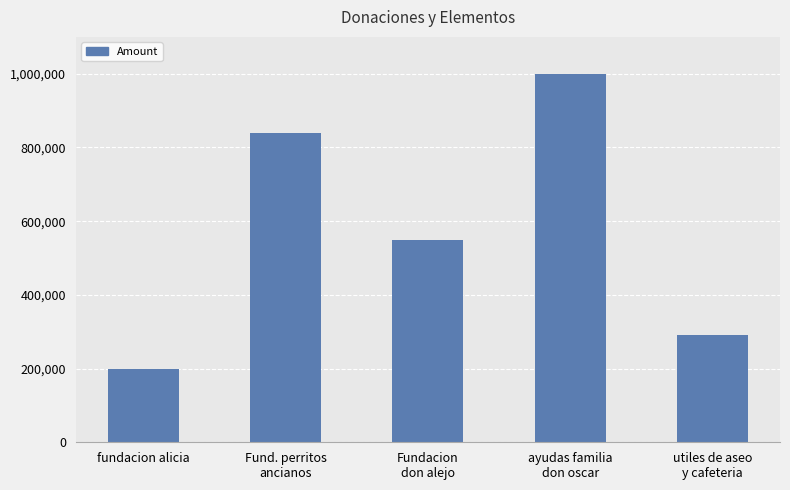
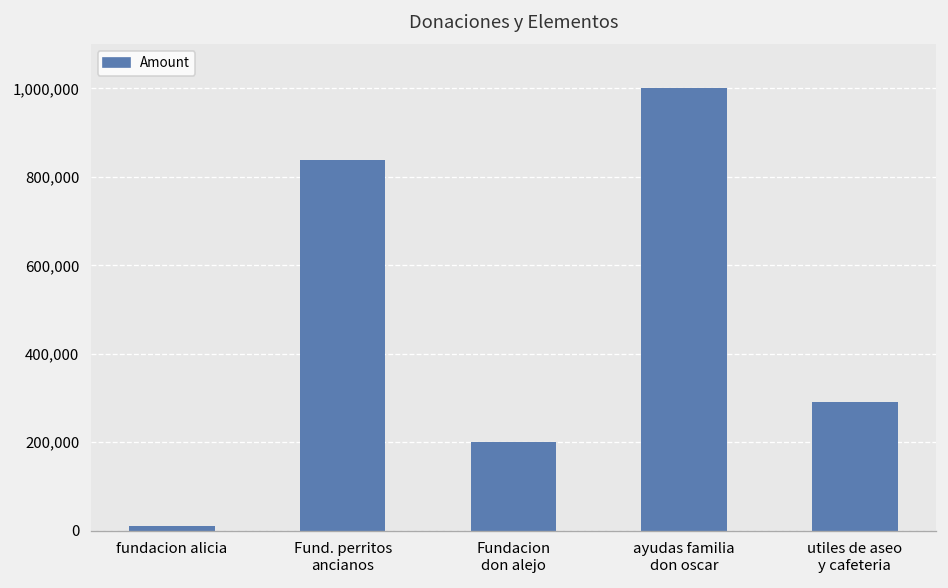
  {
-   "fundacion alicia": "200,000",
+   "fundacion alicia": "10,000",
    "Fund. perritos ancianos": "840,000",
-   "Fundacion don alejo": "550,000",
+   "Fundacion don alejo": "200,000",
    "ayudas familia don oscar": "1,000,000",
    "utiles de aseo y cafeteria": "290,000"
  }
